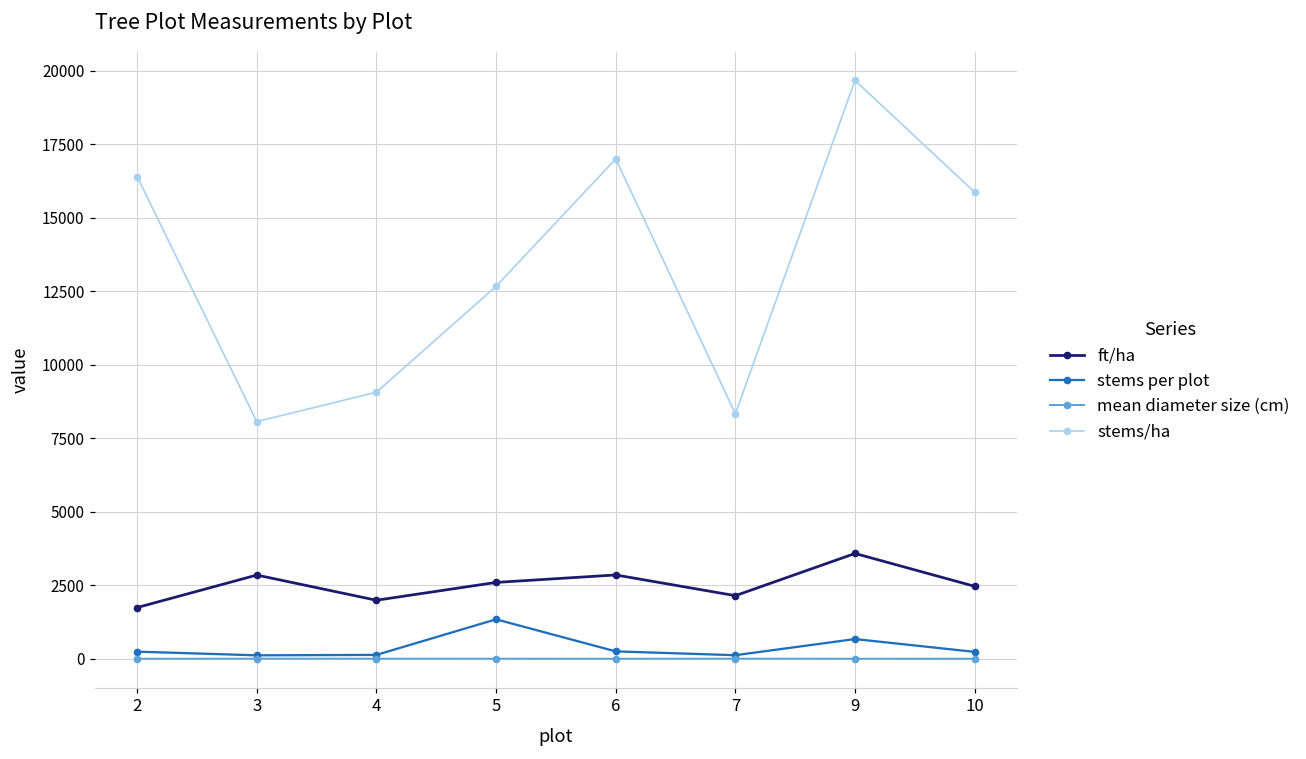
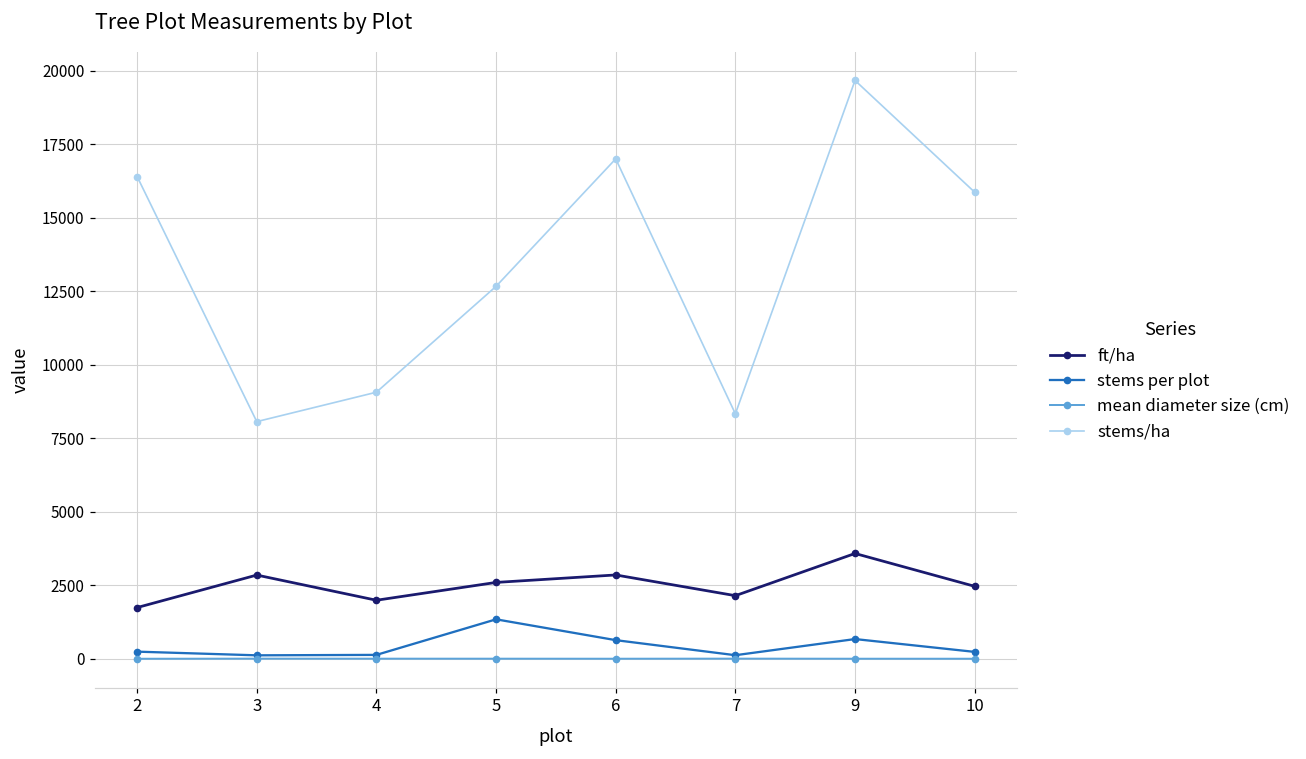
  {
    "ft/ha": {
      "2": 1700,
      "3": 2900,
      "4": 2000,
      "5": 2600,
      "6": 2900,
      "7": 2100,
      "9": 3600,
      "10": 2500
    },
    "stems per plot": {
      "2": 200,
      "3": 100,
      "4": 100,
      "5": 1300,
-     "6": 300,
+     "6": 600,
      "7": 100,
      "9": 700,
      "10": 200
    },
    "mean diameter size (cm)": {
      "2": 0,
      "3": 0,
      "4": 0,
      "5": 0,
      "6": 0,
      "7": 0,
      "9": 0,
      "10": 0
    },
    "stems/ha": {
      "2": 16400,
      "3": 8100,
      "4": 9100,
      "5": 12700,
      "6": 17000,
      "7": 8300,
      "9": 19700,
      "10": 15900
    }
  }
